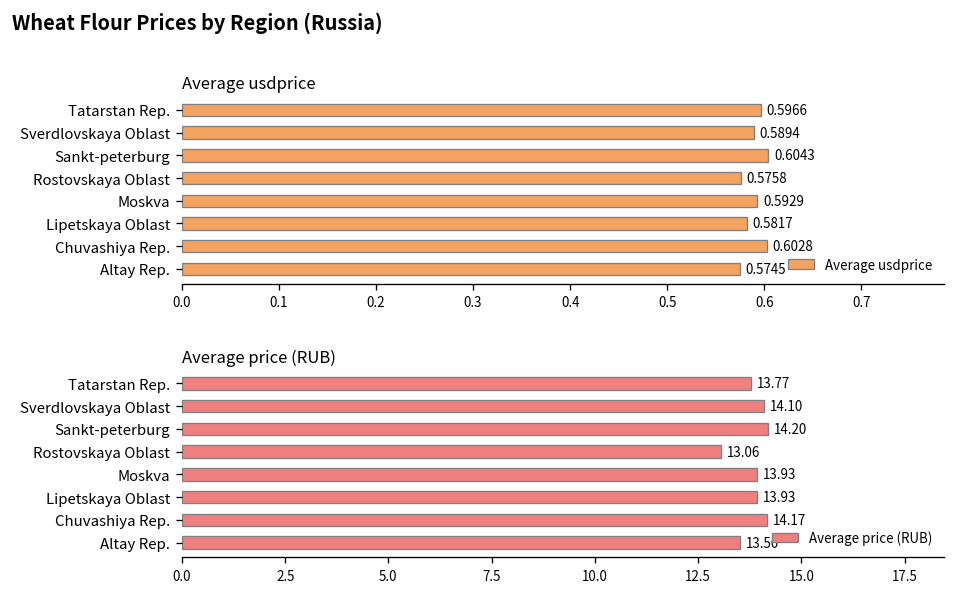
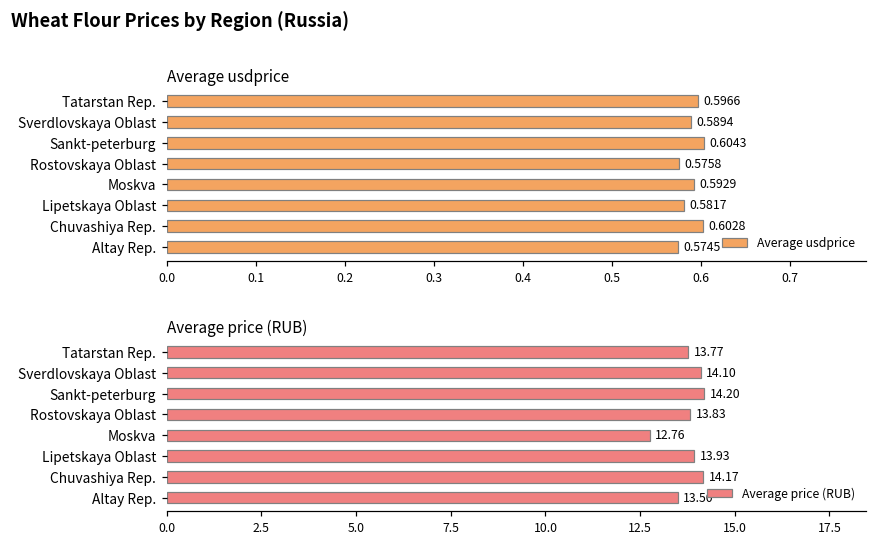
  {
    "Average usdprice": {
      "Tatarstan Rep.": 0.5966,
      "Sverdlovskaya Oblast": 0.5894,
      "Sankt-peterburg": 0.6043,
      "Rostovskaya Oblast": 0.5758,
      "Moskva": 0.5929,
      "Lipetskaya Oblast": 0.5817,
      "Chuvashiya Rep.": 0.6028,
      "Altay Rep.": 0.5745
    },
    "Average price (RUB)": {
      "Tatarstan Rep.": 13.77,
      "Sverdlovskaya Oblast": 14.10,
      "Sankt-peterburg": 14.20,
-     "Rostovskaya Oblast": 13.06,
-     "Moskva": 13.93,
+     "Rostovskaya Oblast": 13.83,
+     "Moskva": 12.76,
      "Lipetskaya Oblast": 13.93,
      "Chuvashiya Rep.": 14.17,
      "Altay Rep.": 13.50
    }
  }
